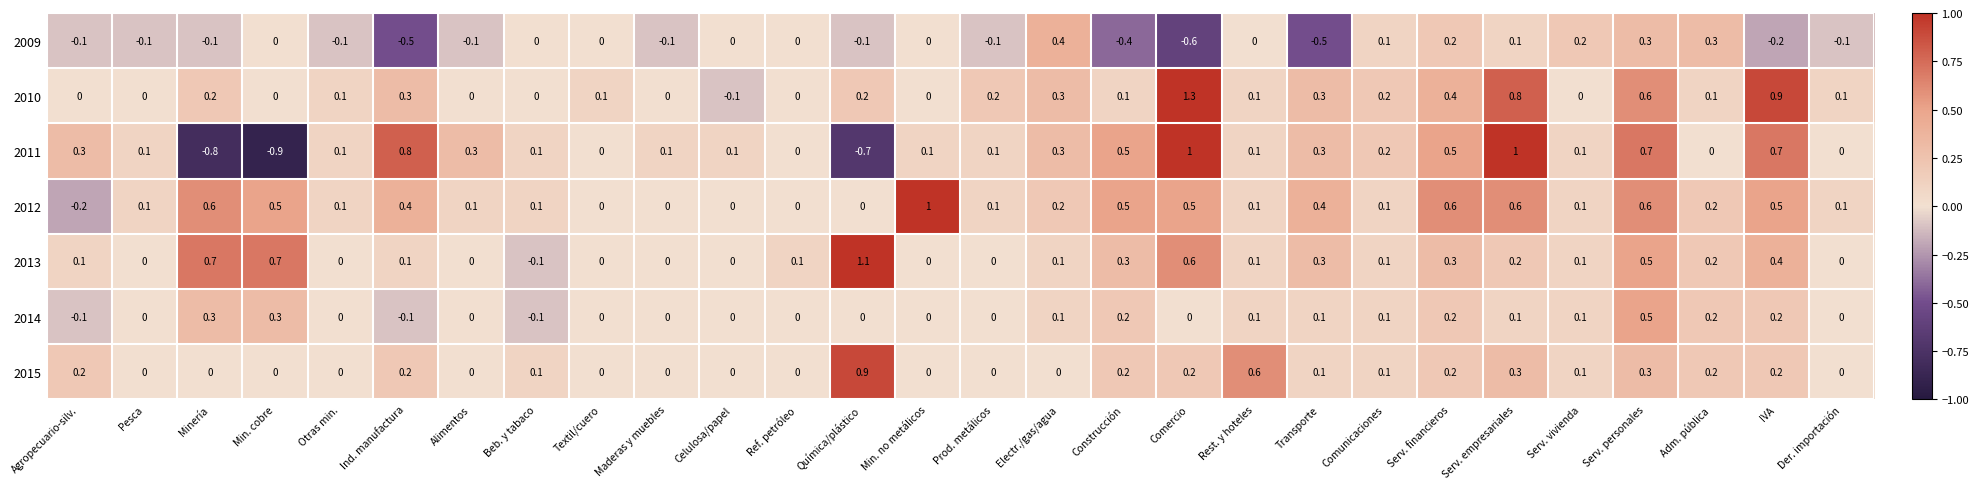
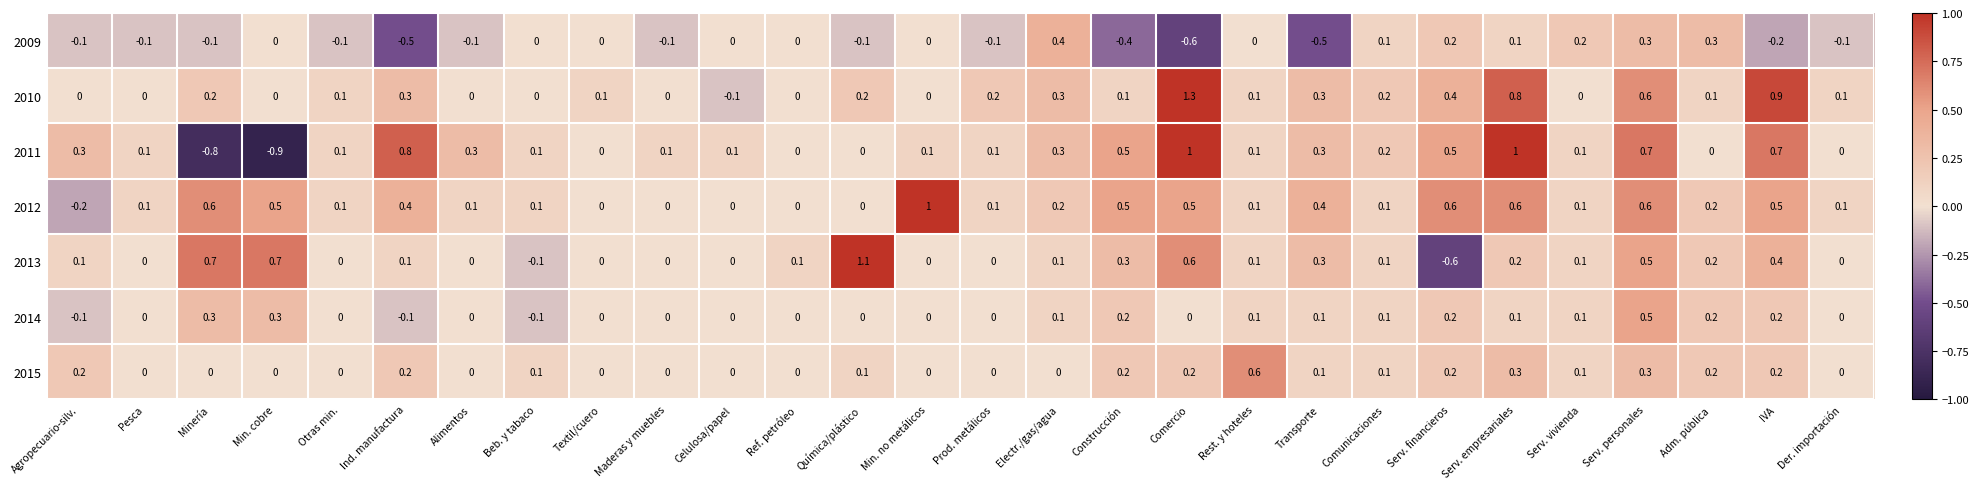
  {
    "2009": {
      "Agropecuario-silv.": -0.1,
      "Pesca": -0.1,
      "Minería": -0.1,
      "Min. cobre": 0,
      "Otras min.": -0.1,
      "Ind. manufactura": -0.5,
      "Alimentos": -0.1,
      "Beb. y tabaco": 0,
      "Textil/cuero": 0,
      "Maderas y muebles": -0.1,
      "Celulosa/papel": 0,
      "Ref. petróleo": 0,
      "Química/plástico": -0.1,
      "Min. no metálicos": 0,
      "Prod. metálicos": -0.1,
      "Electr./gas/agua": 0.4,
      "Construcción": -0.4,
      "Comercio": -0.6,
      "Rest. y hoteles": 0,
      "Transporte": -0.5,
      "Comunicaciones": 0.1,
      "Serv. financieros": 0.2,
      "Serv. empresariales": 0.1,
      "Serv. vivienda": 0.2,
      "Serv. personales": 0.3,
      "Adm. pública": 0.3,
      "IVA": -0.2,
      "Der. importación": -0.1
    },
    "2010": {
      "Agropecuario-silv.": 0,
      "Pesca": 0,
      "Minería": 0.2,
      "Min. cobre": 0,
      "Otras min.": 0.1,
      "Ind. manufactura": 0.3,
      "Alimentos": 0,
      "Beb. y tabaco": 0,
      "Textil/cuero": 0.1,
      "Maderas y muebles": 0,
      "Celulosa/papel": -0.1,
      "Ref. petróleo": 0,
      "Química/plástico": 0.2,
      "Min. no metálicos": 0,
      "Prod. metálicos": 0.2,
      "Electr./gas/agua": 0.3,
      "Construcción": 0.1,
      "Comercio": 1.3,
      "Rest. y hoteles": 0.1,
      "Transporte": 0.3,
      "Comunicaciones": 0.2,
      "Serv. financieros": 0.4,
      "Serv. empresariales": 0.8,
      "Serv. vivienda": 0,
      "Serv. personales": 0.6,
      "Adm. pública": 0.1,
      "IVA": 0.9,
      "Der. importación": 0.1
    },
    "2011": {
      "Agropecuario-silv.": 0.3,
      "Pesca": 0.1,
      "Minería": -0.8,
      "Min. cobre": -0.9,
      "Otras min.": 0.1,
      "Ind. manufactura": 0.8,
      "Alimentos": 0.3,
      "Beb. y tabaco": 0.1,
      "Textil/cuero": 0,
      "Maderas y muebles": 0.1,
      "Celulosa/papel": 0.1,
      "Ref. petróleo": 0,
-     "Química/plástico": -0.7,
+     "Química/plástico": 0,
      "Min. no metálicos": 0.1,
      "Prod. metálicos": 0.1,
      "Electr./gas/agua": 0.3,
      "Construcción": 0.5,
      "Comercio": 1,
      "Rest. y hoteles": 0.1,
      "Transporte": 0.3,
      "Comunicaciones": 0.2,
      "Serv. financieros": 0.5,
      "Serv. empresariales": 1,
      "Serv. vivienda": 0.1,
      "Serv. personales": 0.7,
      "Adm. pública": 0,
      "IVA": 0.7,
      "Der. importación": 0
    },
    "2012": {
      "Agropecuario-silv.": -0.2,
      "Pesca": 0.1,
      "Minería": 0.6,
      "Min. cobre": 0.5,
      "Otras min.": 0.1,
      "Ind. manufactura": 0.4,
      "Alimentos": 0.1,
      "Beb. y tabaco": 0.1,
      "Textil/cuero": 0,
      "Maderas y muebles": 0,
      "Celulosa/papel": 0,
      "Ref. petróleo": 0,
      "Química/plástico": 0,
      "Min. no metálicos": 1,
      "Prod. metálicos": 0.1,
      "Electr./gas/agua": 0.2,
      "Construcción": 0.5,
      "Comercio": 0.5,
      "Rest. y hoteles": 0.1,
      "Transporte": 0.4,
      "Comunicaciones": 0.1,
      "Serv. financieros": 0.6,
      "Serv. empresariales": 0.6,
      "Serv. vivienda": 0.1,
      "Serv. personales": 0.6,
      "Adm. pública": 0.2,
      "IVA": 0.5,
      "Der. importación": 0.1
    },
    "2013": {
      "Agropecuario-silv.": 0.1,
      "Pesca": 0,
      "Minería": 0.7,
      "Min. cobre": 0.7,
      "Otras min.": 0,
      "Ind. manufactura": 0.1,
      "Alimentos": 0,
      "Beb. y tabaco": -0.1,
      "Textil/cuero": 0,
      "Maderas y muebles": 0,
      "Celulosa/papel": 0,
      "Ref. petróleo": 0.1,
      "Química/plástico": 1.1,
      "Min. no metálicos": 0,
      "Prod. metálicos": 0,
      "Electr./gas/agua": 0.1,
      "Construcción": 0.3,
      "Comercio": 0.6,
      "Rest. y hoteles": 0.1,
      "Transporte": 0.3,
      "Comunicaciones": 0.1,
-     "Serv. financieros": 0.3,
+     "Serv. financieros": -0.6,
      "Serv. empresariales": 0.2,
      "Serv. vivienda": 0.1,
      "Serv. personales": 0.5,
      "Adm. pública": 0.2,
      "IVA": 0.4,
      "Der. importación": 0
    },
    "2014": {
      "Agropecuario-silv.": -0.1,
      "Pesca": 0,
      "Minería": 0.3,
      "Min. cobre": 0.3,
      "Otras min.": 0,
      "Ind. manufactura": -0.1,
      "Alimentos": 0,
      "Beb. y tabaco": -0.1,
      "Textil/cuero": 0,
      "Maderas y muebles": 0,
      "Celulosa/papel": 0,
      "Ref. petróleo": 0,
      "Química/plástico": 0,
      "Min. no metálicos": 0,
      "Prod. metálicos": 0,
      "Electr./gas/agua": 0.1,
      "Construcción": 0.2,
      "Comercio": 0,
      "Rest. y hoteles": 0.1,
      "Transporte": 0.1,
      "Comunicaciones": 0.1,
      "Serv. financieros": 0.2,
      "Serv. empresariales": 0.1,
      "Serv. vivienda": 0.1,
      "Serv. personales": 0.5,
      "Adm. pública": 0.2,
      "IVA": 0.2,
      "Der. importación": 0
    },
    "2015": {
      "Agropecuario-silv.": 0.2,
      "Pesca": 0,
      "Minería": 0,
      "Min. cobre": 0,
      "Otras min.": 0,
      "Ind. manufactura": 0.2,
      "Alimentos": 0,
      "Beb. y tabaco": 0.1,
      "Textil/cuero": 0,
      "Maderas y muebles": 0,
      "Celulosa/papel": 0,
      "Ref. petróleo": 0,
-     "Química/plástico": 0.9,
+     "Química/plástico": 0.1,
      "Min. no metálicos": 0,
      "Prod. metálicos": 0,
      "Electr./gas/agua": 0,
      "Construcción": 0.2,
      "Comercio": 0.2,
      "Rest. y hoteles": 0.6,
      "Transporte": 0.1,
      "Comunicaciones": 0.1,
      "Serv. financieros": 0.2,
      "Serv. empresariales": 0.3,
      "Serv. vivienda": 0.1,
      "Serv. personales": 0.3,
      "Adm. pública": 0.2,
      "IVA": 0.2,
      "Der. importación": 0
    }
  }
